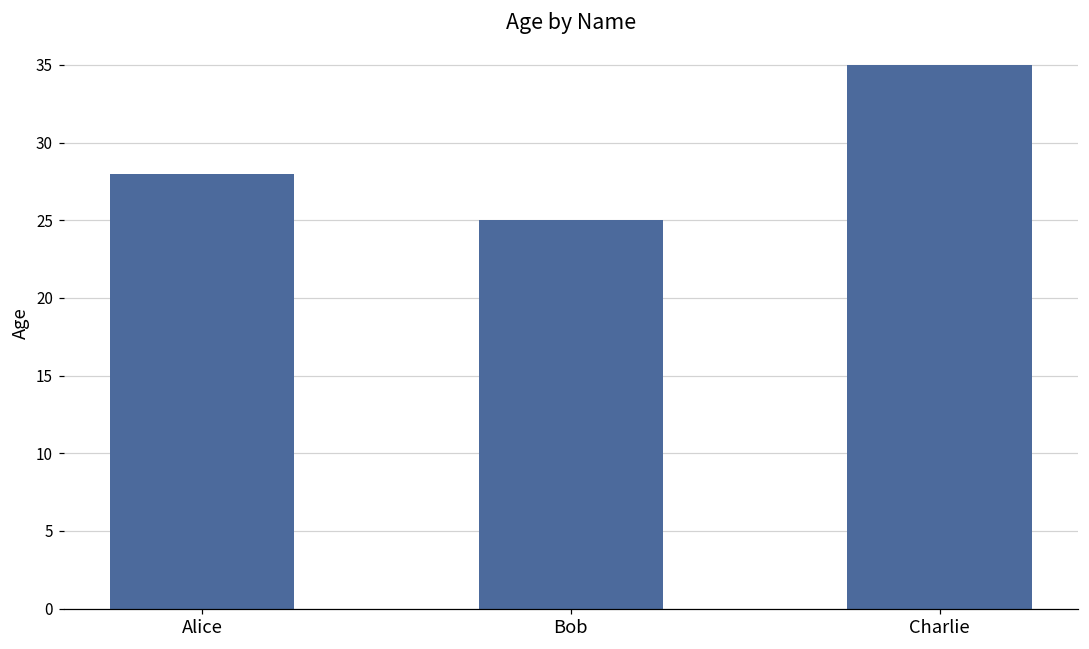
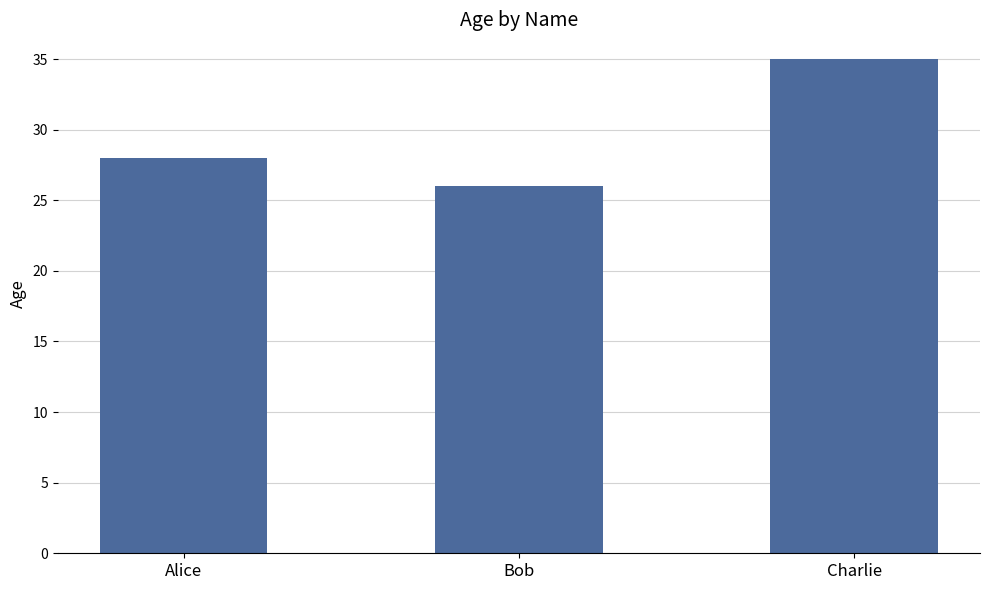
  {
    "Alice": 28,
-   "Bob": 25,
+   "Bob": 26,
    "Charlie": 35
  }
